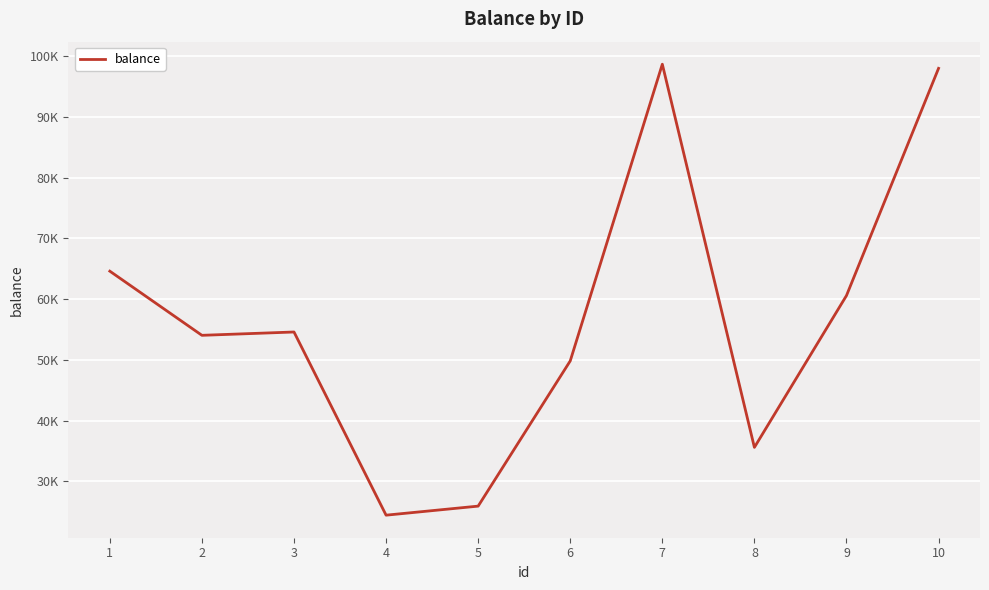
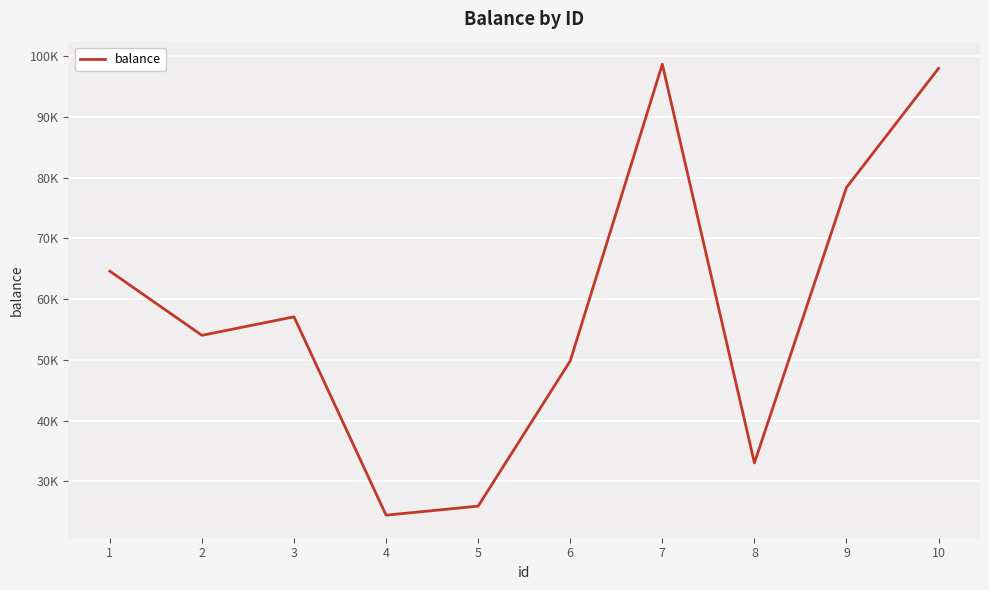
  {
    "1": 65000,
    "2": 54000,
-   "3": 55000,
+   "3": 57000,
    "4": 24000,
    "5": 26000,
    "6": 50000,
    "7": 99000,
-   "8": 36000,
-   "9": 61000,
+   "8": 33000,
+   "9": 78000,
    "10": 98000
  }
